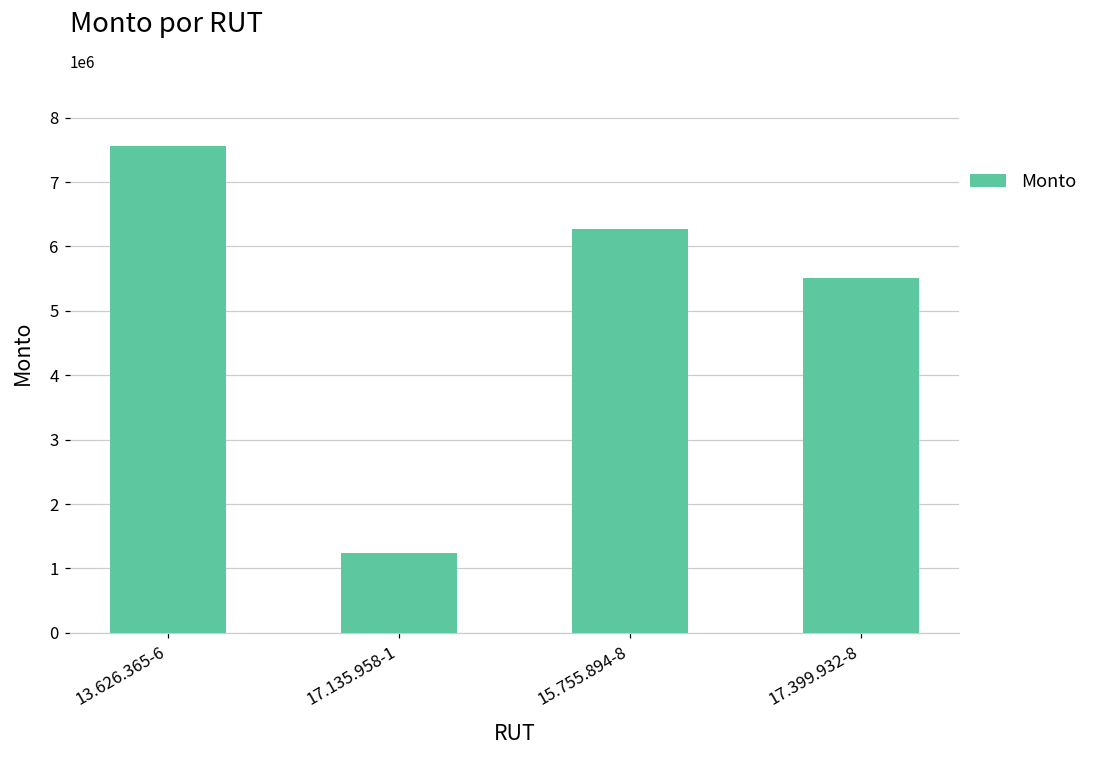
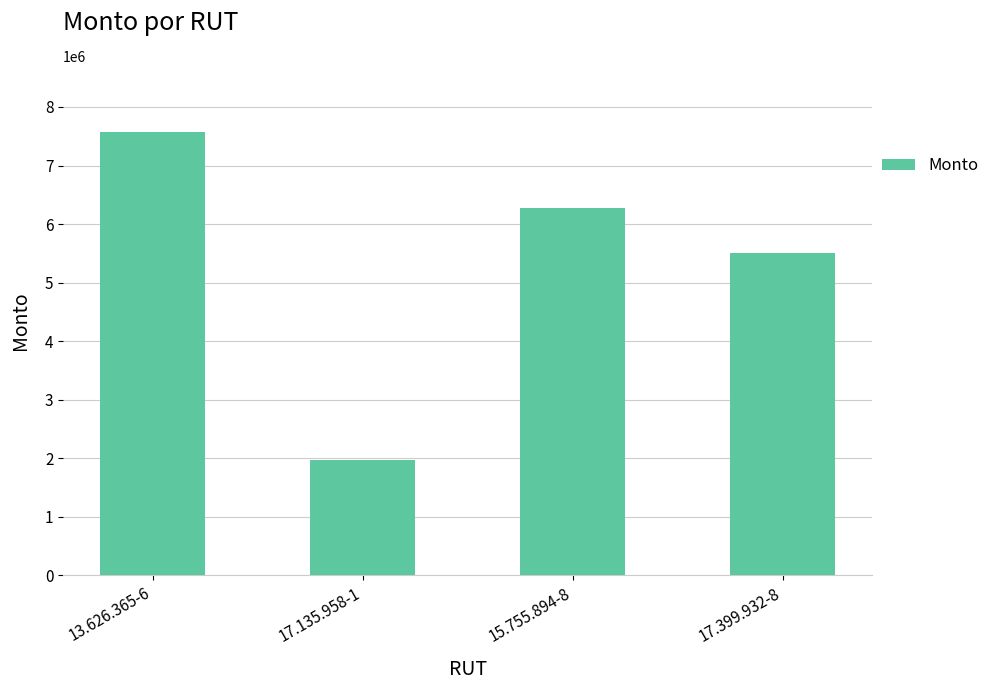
  {
    "13.626.365-6": 7600000,
-   "17.135.958-1": 1200000,
+   "17.135.958-1": 2000000,
    "15.755.894-8": 6300000,
    "17.399.932-8": 5500000
  }
